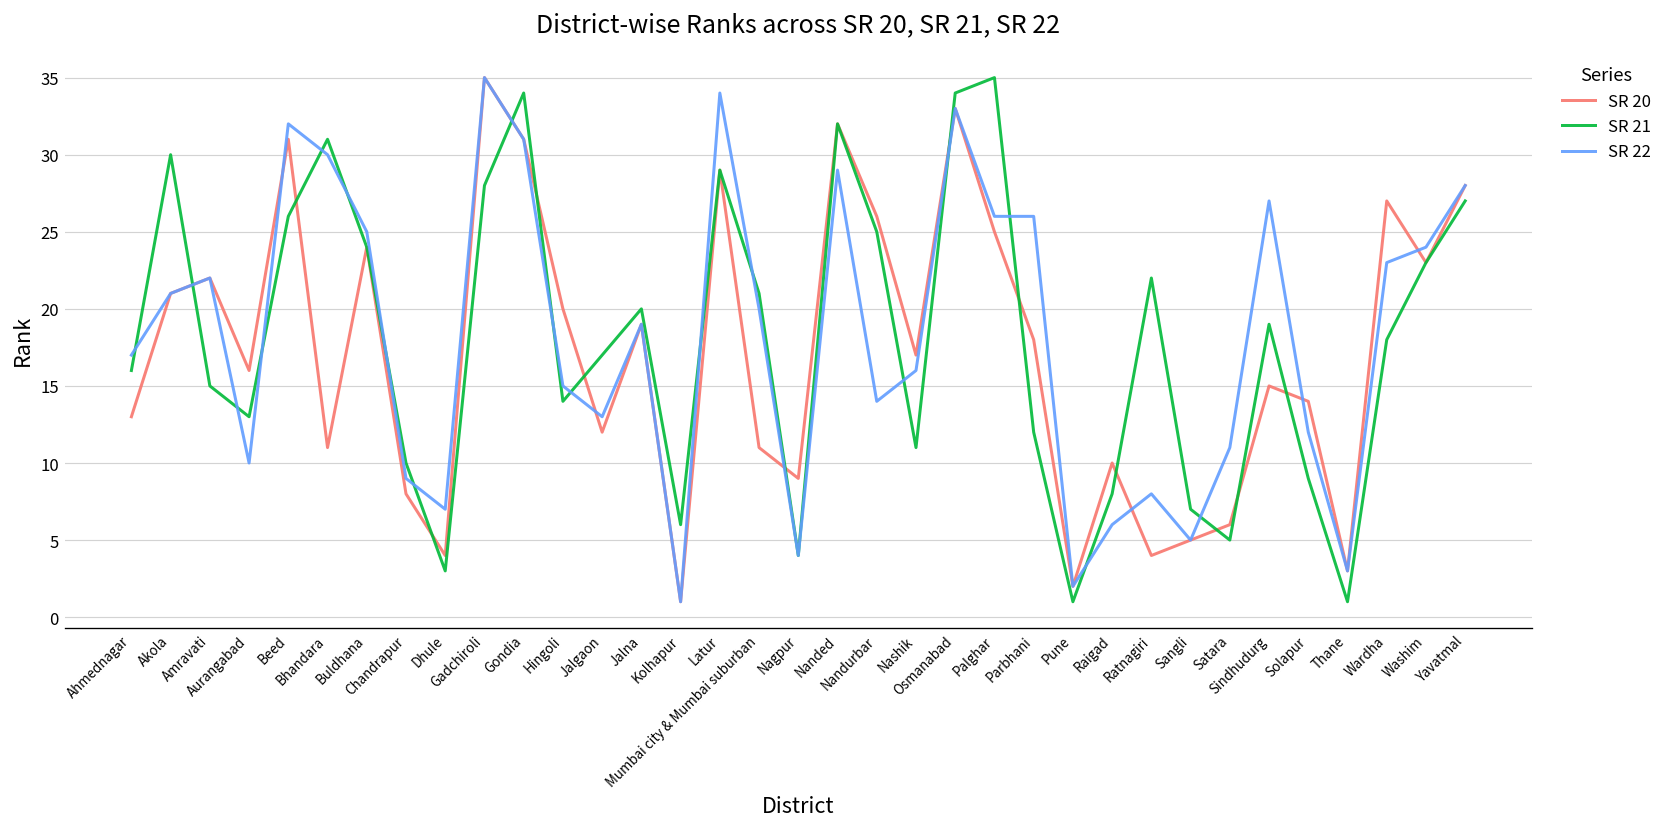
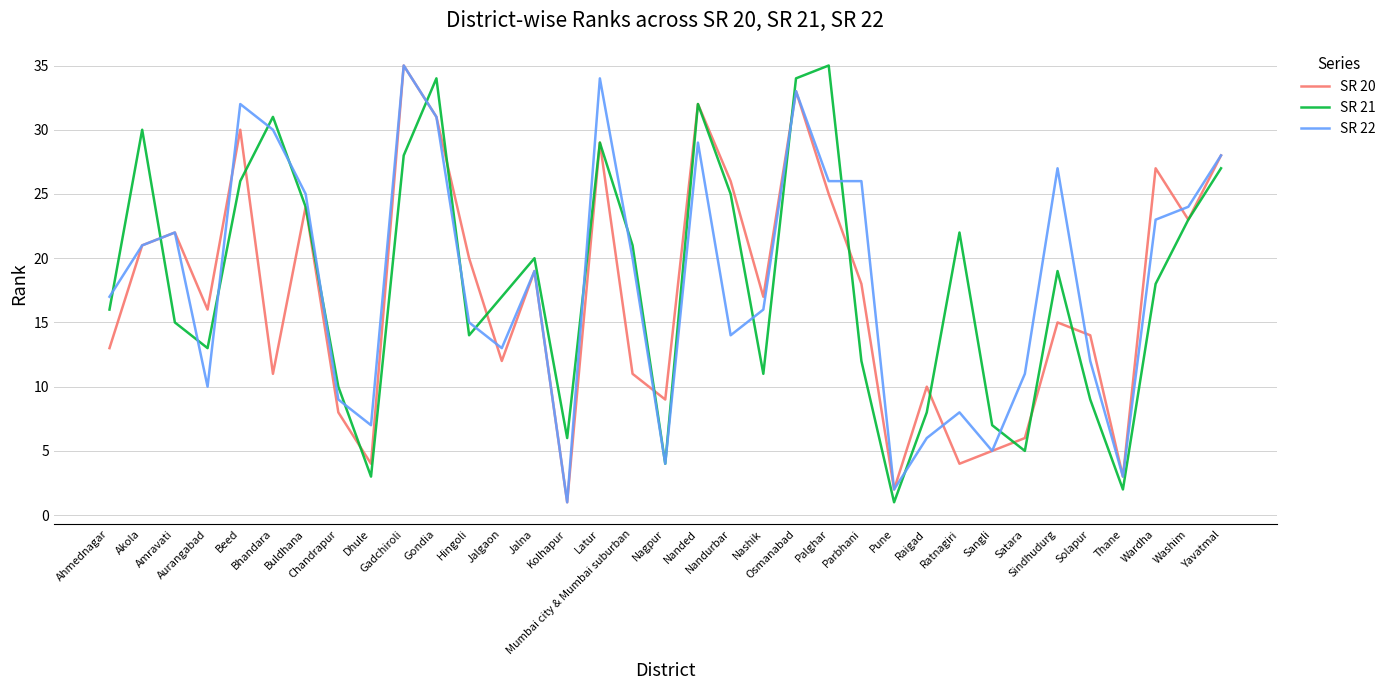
  {
    "SR 20": {
      "Ahmednagar": 13,
      "Aurangabad": 16,
-     "Beed": 31,
+     "Beed": 30,
      "Bhandara": 11,
      "Chandrapur": 8,
      "Dhule": 4,
      "Hingoli": 20,
      "Jalgaon": 12,
      "Mumbai city & Mumbai suburban": 11,
      "Nagpur": 9,
      "Nandurbar": 26,
      "Nashik": 17,
      "Palghar": 25,
      "Parbhani": 18,
      "Raigad": 10,
      "Ratnagiri": 4,
      "Satara": 6,
      "Sindhudurg": 15,
      "Solapur": 14,
      "Wardha": 27
    },
    "SR 21": {
      "Ahmednagar": 16,
      "Akola": 30,
      "Amravati": 15,
      "Aurangabad": 13,
      "Beed": 26,
      "Bhandara": 31,
      "Chandrapur": 10,
      "Dhule": 3,
      "Gadchiroli": 28,
      "Gondia": 34,
      "Hingoli": 14,
      "Jalgaon": 17,
      "Jalna": 20,
      "Kolhapur": 6,
      "Mumbai city & Mumbai suburban": 21,
      "Nandurbar": 25,
      "Nashik": 11,
      "Osmanabad": 34,
      "Palghar": 35,
      "Parbhani": 12,
      "Pune": 1,
      "Raigad": 8,
      "Ratnagiri": 22,
      "Sangli": 7,
      "Satara": 5,
      "Sindhudurg": 19,
      "Solapur": 9,
-     "Thane": 1,
+     "Thane": 2,
      "Wardha": 18,
      "Yavatmal": 27
    },
    "SR 22": {
      "Ahmednagar": 17,
      "Aurangabad": 10,
      "Beed": 32,
      "Bhandara": 30,
      "Buldhana": 25,
      "Chandrapur": 9,
      "Dhule": 7,
      "Hingoli": 15,
      "Jalgaon": 13,
      "Latur": 34,
      "Mumbai city & Mumbai suburban": 20,
      "Nanded": 29,
      "Nandurbar": 14,
      "Nashik": 16,
      "Palghar": 26,
      "Parbhani": 26,
      "Raigad": 6,
      "Ratnagiri": 8,
      "Satara": 11,
      "Sindhudurg": 27,
      "Solapur": 12,
      "Wardha": 23,
      "Washim": 24
    }
  }
